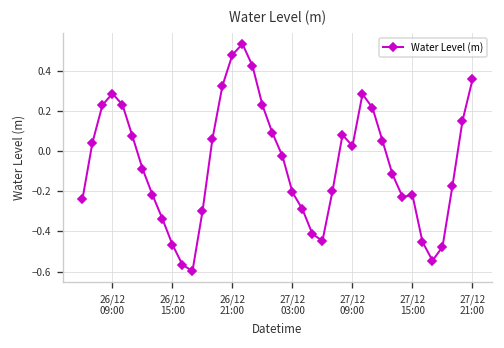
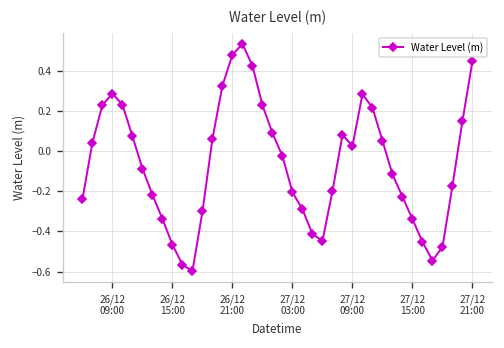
  {
    "26/12 09:00": 0.29,
    "26/12 15:00": -0.47,
    "26/12 21:00": 0.48,
    "27/12 03:00": -0.21,
    "27/12 09:00": 0.02,
-   "27/12 15:00": -0.22,
-   "27/12 21:00": 0.36
+   "27/12 15:00": -0.34,
+   "27/12 21:00": 0.45
  }
